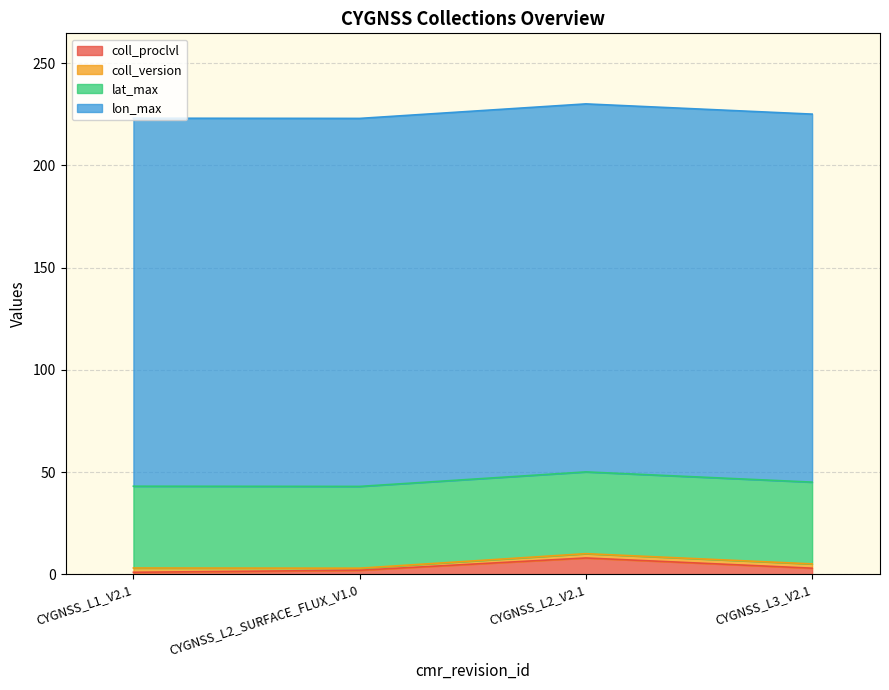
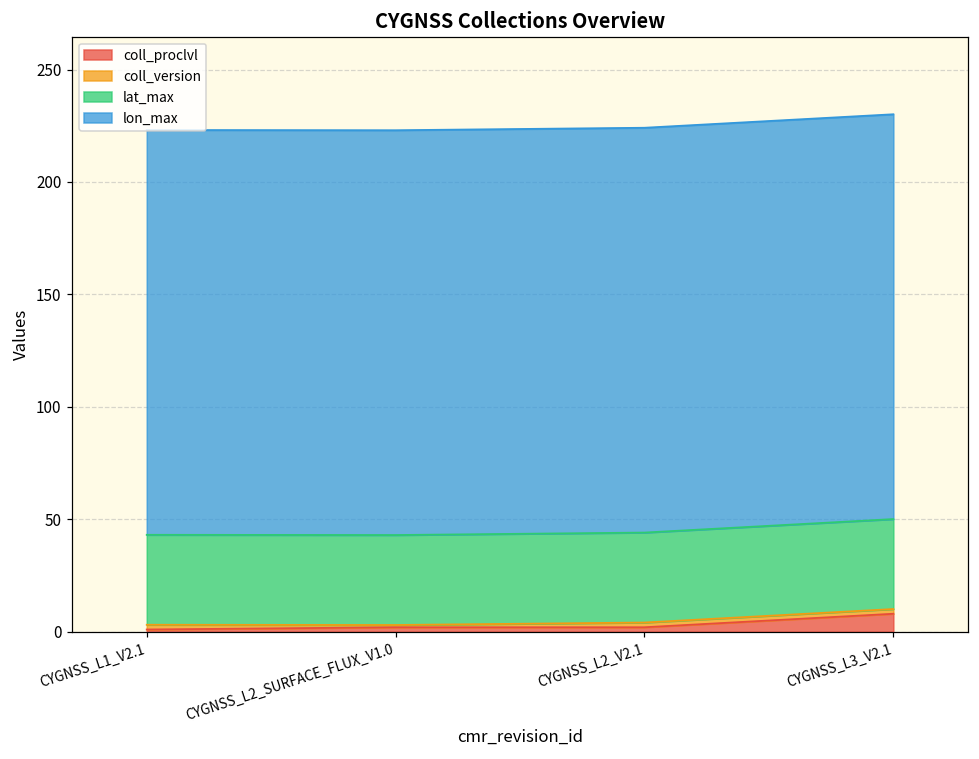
  {
    "coll_proclvl": {
      "CYGNSS_L1_V2.1": 1,
-     "CYGNSS_L2_V2.1": 8,
-     "CYGNSS_L3_V2.1": 3
+     "CYGNSS_L2_V2.1": 2,
+     "CYGNSS_L3_V2.1": 8
    },
    "coll_version": {
      "CYGNSS_L1_V2.1": 2,
      "CYGNSS_L2_V2.1": 2,
      "CYGNSS_L3_V2.1": 2
    },
    "lat_max": {
      "CYGNSS_L1_V2.1": 40,
      "CYGNSS_L2_SURFACE_FLUX_V1.0": 40,
      "CYGNSS_L2_V2.1": 40,
      "CYGNSS_L3_V2.1": 40
    },
    "lon_max": {
      "CYGNSS_L2_SURFACE_FLUX_V1.0": 180,
      "CYGNSS_L2_V2.1": 180,
      "CYGNSS_L3_V2.1": 180
    }
  }
